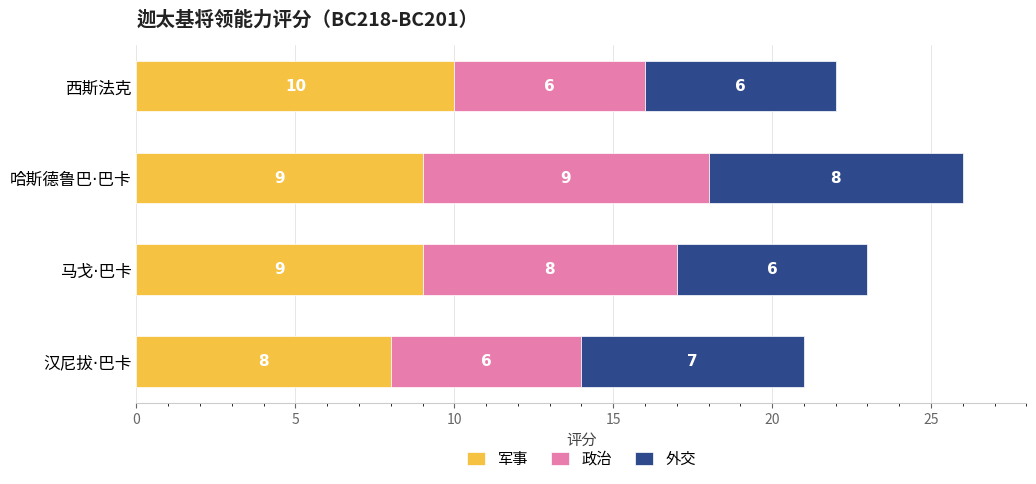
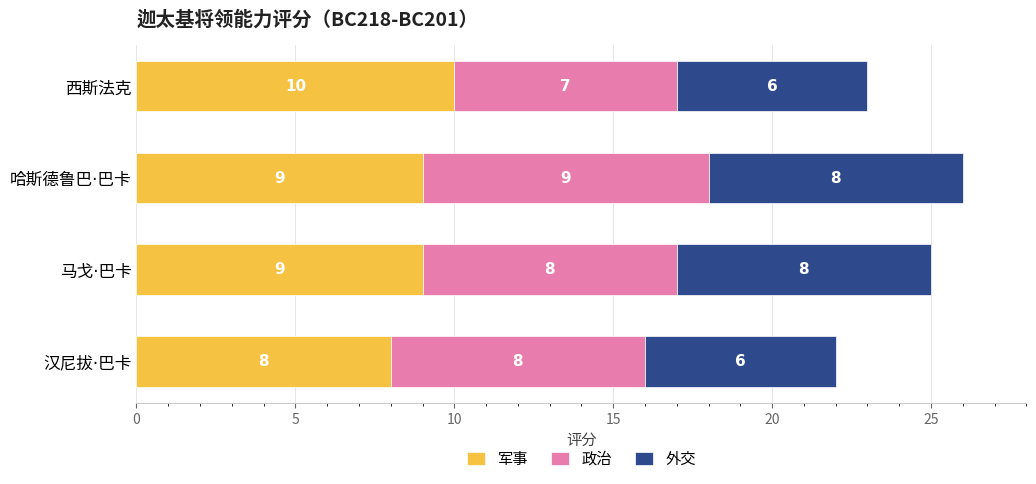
  {
    "军事": {
      "西斯法克": 10,
      "哈斯德鲁巴·巴卡": 9,
      "马戈·巴卡": 9,
      "汉尼拔·巴卡": 8
    },
    "政治": {
-     "西斯法克": 6,
+     "西斯法克": 7,
      "哈斯德鲁巴·巴卡": 9,
      "马戈·巴卡": 8,
-     "汉尼拔·巴卡": 6
+     "汉尼拔·巴卡": 8
    },
    "外交": {
      "西斯法克": 6,
      "哈斯德鲁巴·巴卡": 8,
-     "马戈·巴卡": 6,
-     "汉尼拔·巴卡": 7
+     "马戈·巴卡": 8,
+     "汉尼拔·巴卡": 6
    }
  }
